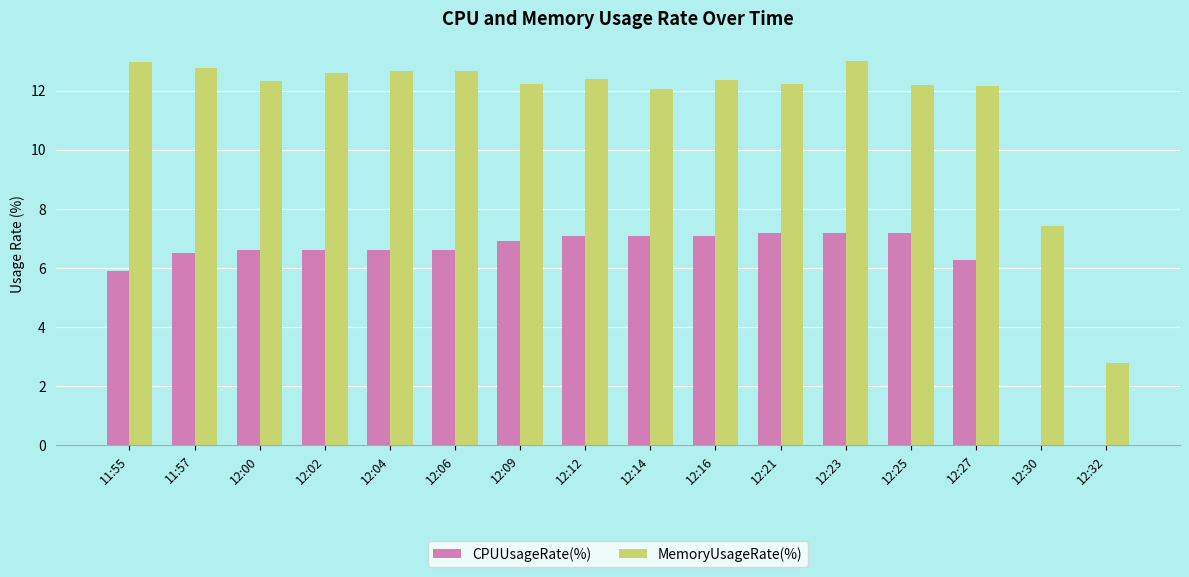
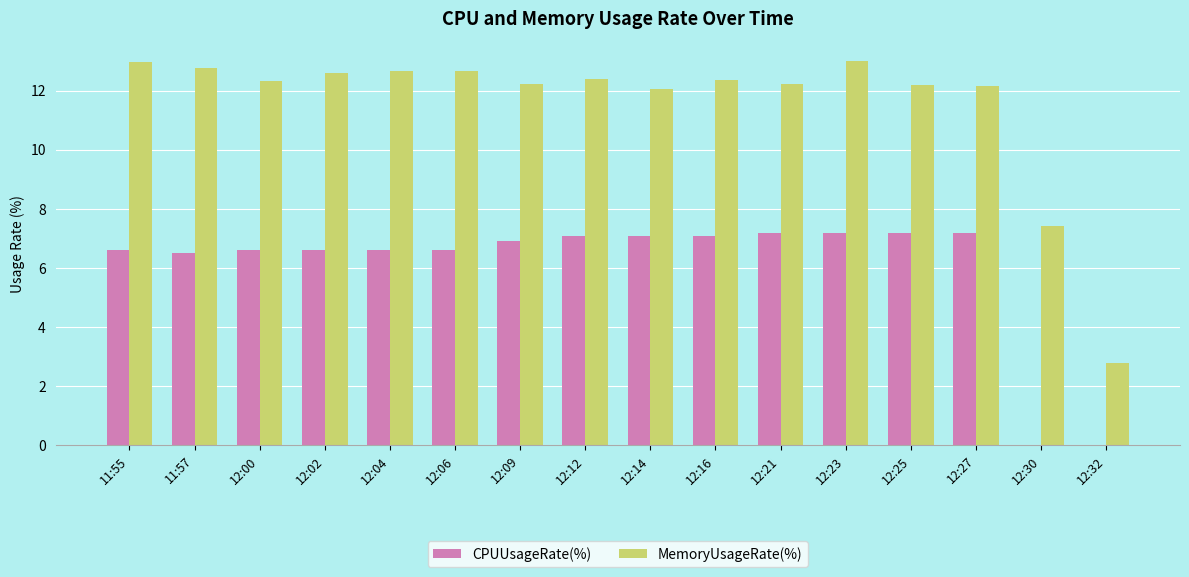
  {
    "CPUUsageRate(%)": {
-     "11:55": 5.9,
+     "11:55": 6.6,
      "11:57": 6.5,
      "12:00": 6.6,
      "12:02": 6.6,
      "12:04": 6.6,
      "12:06": 6.6,
      "12:09": 6.9,
      "12:12": 7.1,
      "12:14": 7.1,
      "12:16": 7.1,
      "12:21": 7.2,
      "12:23": 7.2,
      "12:25": 7.2,
-     "12:27": 6.3,
+     "12:27": 7.2,
      "12:30": 0.0,
      "12:32": 0.0
    },
    "MemoryUsageRate(%)": {
      "11:55": 13.0,
      "11:57": 12.8,
      "12:00": 12.3,
      "12:02": 12.6,
      "12:04": 12.7,
      "12:06": 12.7,
      "12:09": 12.2,
      "12:12": 12.4,
      "12:14": 12.0,
      "12:16": 12.3,
      "12:21": 12.2,
      "12:23": 13.0,
      "12:25": 12.2,
      "12:27": 12.2,
      "12:30": 7.4,
      "12:32": 2.8
    }
  }
